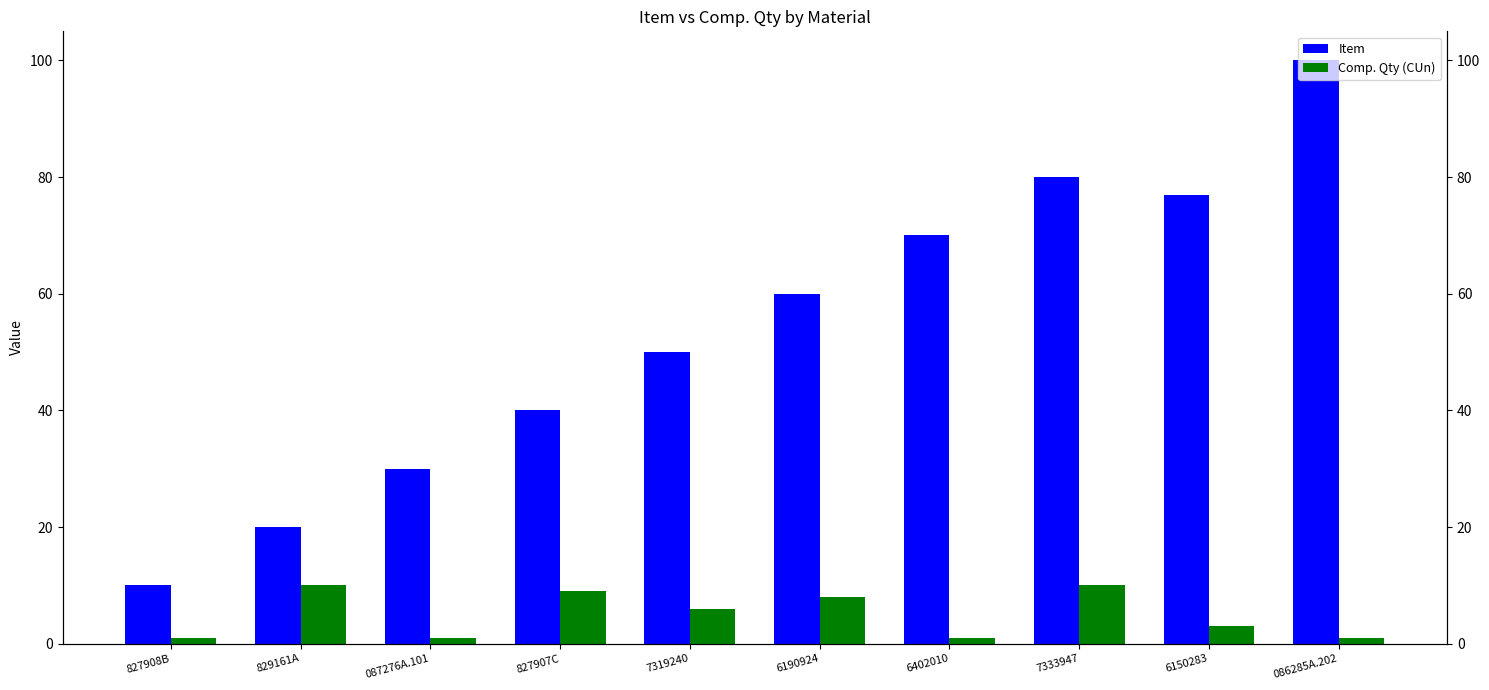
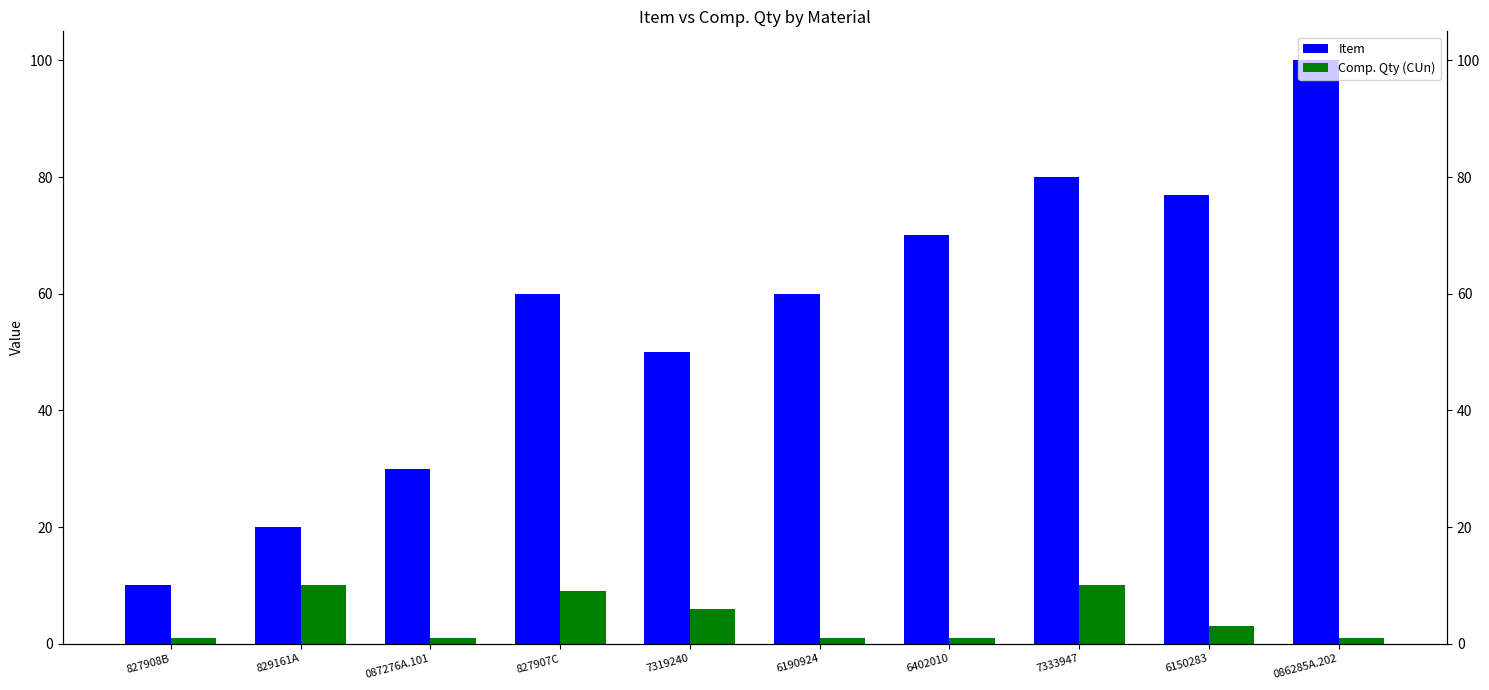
  {
    "Item": {
      "827908B": 10,
      "829161A": 20,
      "087276A.101": 30,
-     "827907C": 40,
+     "827907C": 60,
      "7319240": 50,
      "6190924": 60,
      "6402010": 70,
      "7333947": 80,
      "6150283": 77
    },
    "Comp. Qty (CUn)": {
      "827908B": 1,
      "829161A": 10,
      "087276A.101": 1,
      "827907C": 9,
      "7319240": 6,
-     "6190924": 8,
+     "6190924": 1,
      "6402010": 1,
      "7333947": 10,
      "6150283": 3,
      "086285A.202": 1
    }
  }
